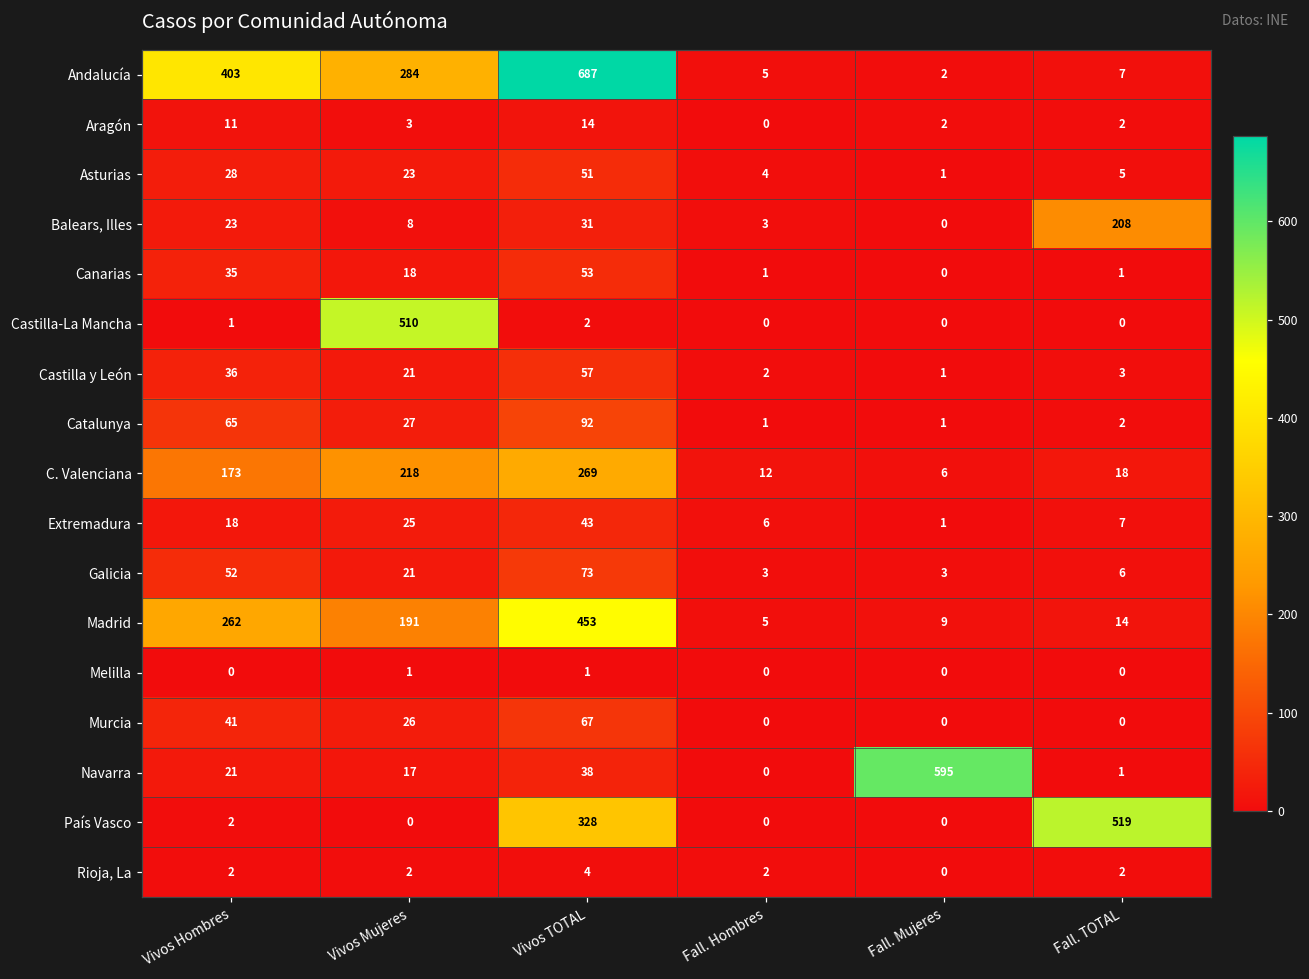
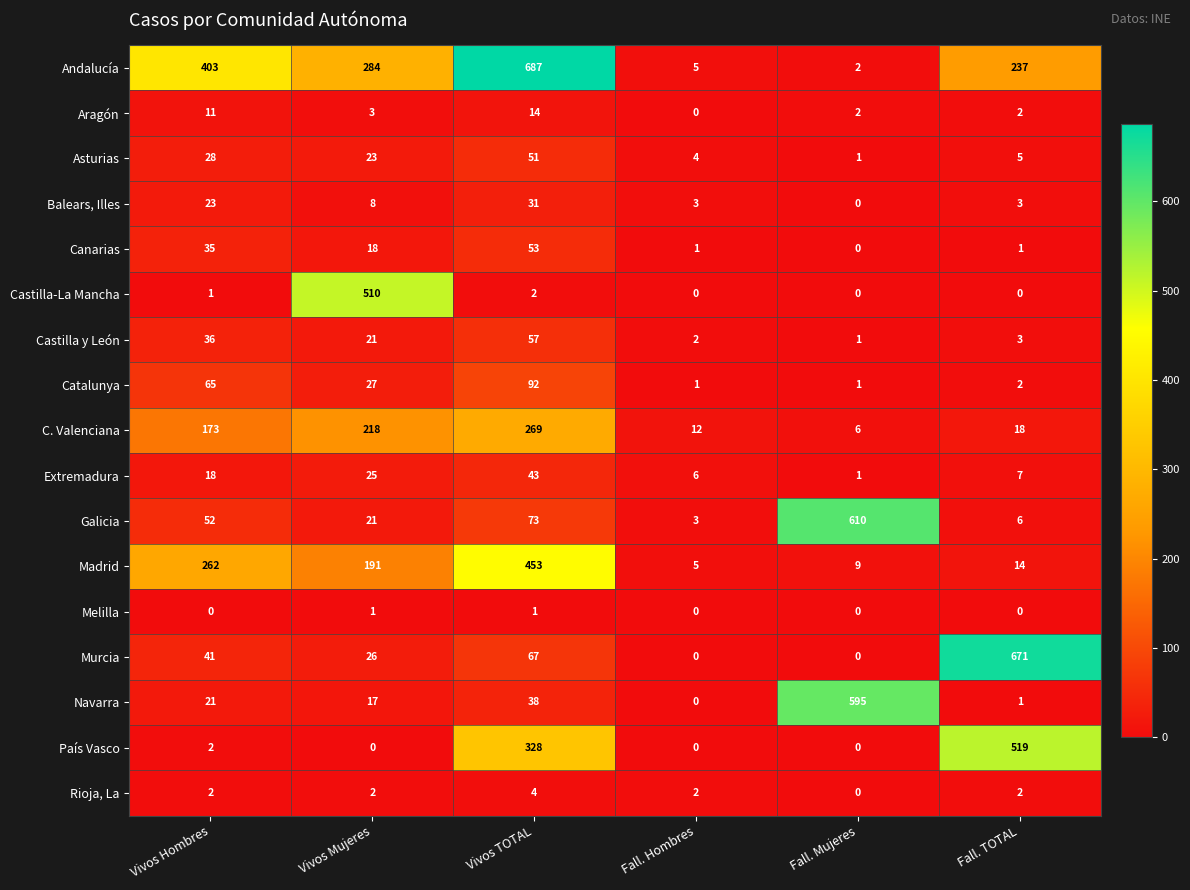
  {
    "Andalucía": {
      "Vivos Hombres": 403,
      "Vivos Mujeres": 284,
      "Vivos TOTAL": 687,
      "Fall. Hombres": 5,
      "Fall. Mujeres": 2,
-     "Fall. TOTAL": 7
+     "Fall. TOTAL": 237
    },
    "Aragón": {
      "Vivos Hombres": 11,
      "Vivos Mujeres": 3,
      "Vivos TOTAL": 14,
      "Fall. Hombres": 0,
      "Fall. Mujeres": 2,
      "Fall. TOTAL": 2
    },
    "Asturias": {
      "Vivos Hombres": 28,
      "Vivos Mujeres": 23,
      "Vivos TOTAL": 51,
      "Fall. Hombres": 4,
      "Fall. Mujeres": 1,
      "Fall. TOTAL": 5
    },
    "Balears, Illes": {
      "Vivos Hombres": 23,
      "Vivos Mujeres": 8,
      "Vivos TOTAL": 31,
      "Fall. Hombres": 3,
      "Fall. Mujeres": 0,
-     "Fall. TOTAL": 208
+     "Fall. TOTAL": 3
    },
    "Canarias": {
      "Vivos Hombres": 35,
      "Vivos Mujeres": 18,
      "Vivos TOTAL": 53,
      "Fall. Hombres": 1,
      "Fall. Mujeres": 0,
      "Fall. TOTAL": 1
    },
    "Castilla-La Mancha": {
      "Vivos Hombres": 1,
      "Vivos Mujeres": 510,
      "Vivos TOTAL": 2,
      "Fall. Hombres": 0,
      "Fall. Mujeres": 0,
      "Fall. TOTAL": 0
    },
    "Castilla y León": {
      "Vivos Hombres": 36,
      "Vivos Mujeres": 21,
      "Vivos TOTAL": 57,
      "Fall. Hombres": 2,
      "Fall. Mujeres": 1,
      "Fall. TOTAL": 3
    },
    "Catalunya": {
      "Vivos Hombres": 65,
      "Vivos Mujeres": 27,
      "Vivos TOTAL": 92,
      "Fall. Hombres": 1,
      "Fall. Mujeres": 1,
      "Fall. TOTAL": 2
    },
    "C. Valenciana": {
      "Vivos Hombres": 173,
      "Vivos Mujeres": 218,
      "Vivos TOTAL": 269,
      "Fall. Hombres": 12,
      "Fall. Mujeres": 6,
      "Fall. TOTAL": 18
    },
    "Extremadura": {
      "Vivos Hombres": 18,
      "Vivos Mujeres": 25,
      "Vivos TOTAL": 43,
      "Fall. Hombres": 6,
      "Fall. Mujeres": 1,
      "Fall. TOTAL": 7
    },
    "Galicia": {
      "Vivos Hombres": 52,
      "Vivos Mujeres": 21,
      "Vivos TOTAL": 73,
      "Fall. Hombres": 3,
-     "Fall. Mujeres": 3,
+     "Fall. Mujeres": 610,
      "Fall. TOTAL": 6
    },
    "Madrid": {
      "Vivos Hombres": 262,
      "Vivos Mujeres": 191,
      "Vivos TOTAL": 453,
      "Fall. Hombres": 5,
      "Fall. Mujeres": 9,
      "Fall. TOTAL": 14
    },
    "Melilla": {
      "Vivos Hombres": 0,
      "Vivos Mujeres": 1,
      "Vivos TOTAL": 1,
      "Fall. Hombres": 0,
      "Fall. Mujeres": 0,
      "Fall. TOTAL": 0
    },
    "Murcia": {
      "Vivos Hombres": 41,
      "Vivos Mujeres": 26,
      "Vivos TOTAL": 67,
      "Fall. Hombres": 0,
      "Fall. Mujeres": 0,
-     "Fall. TOTAL": 0
+     "Fall. TOTAL": 671
    },
    "Navarra": {
      "Vivos Hombres": 21,
      "Vivos Mujeres": 17,
      "Vivos TOTAL": 38,
      "Fall. Hombres": 0,
      "Fall. Mujeres": 595,
      "Fall. TOTAL": 1
    },
    "País Vasco": {
      "Vivos Hombres": 2,
      "Vivos Mujeres": 0,
      "Vivos TOTAL": 328,
      "Fall. Hombres": 0,
      "Fall. Mujeres": 0,
      "Fall. TOTAL": 519
    },
    "Rioja, La": {
      "Vivos Hombres": 2,
      "Vivos Mujeres": 2,
      "Vivos TOTAL": 4,
      "Fall. Hombres": 2,
      "Fall. Mujeres": 0,
      "Fall. TOTAL": 2
    }
  }
